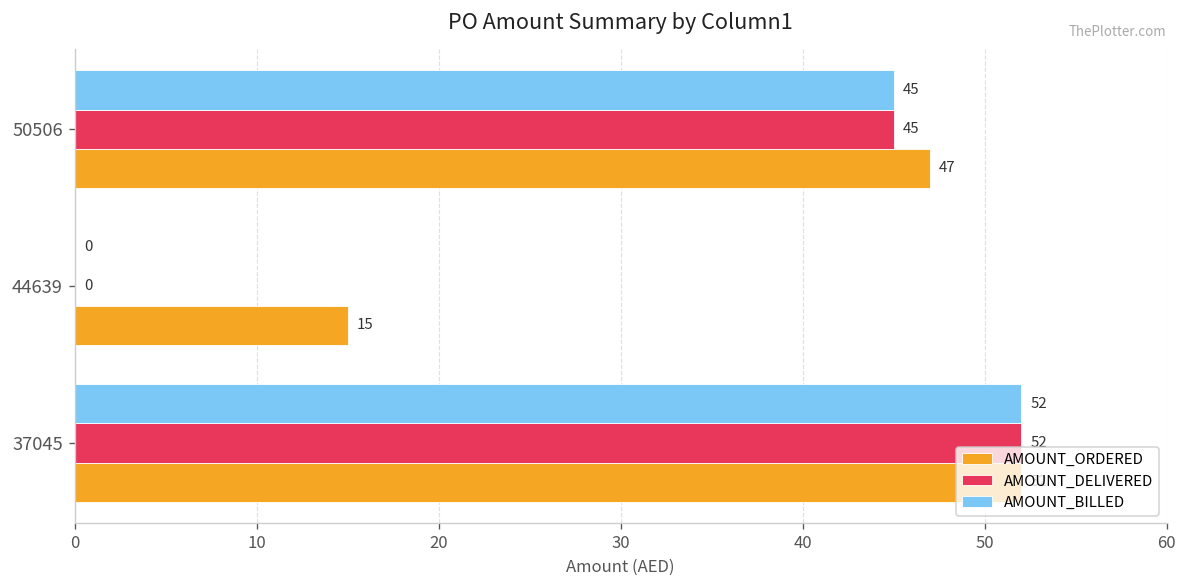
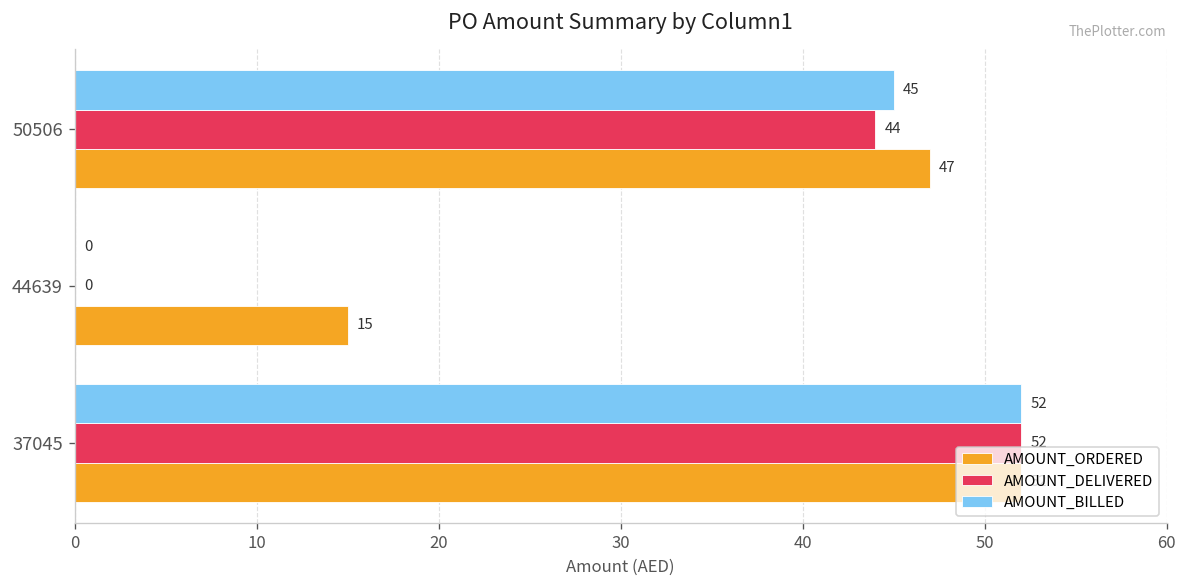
  {
    "AMOUNT_ORDERED": {
      "50506": 47,
      "44639": 15
    },
    "AMOUNT_DELIVERED": {
-     "50506": 45,
+     "50506": 44,
      "44639": 0
    },
    "AMOUNT_BILLED": {
      "50506": 45,
      "44639": 0,
      "37045": 52
    }
  }
